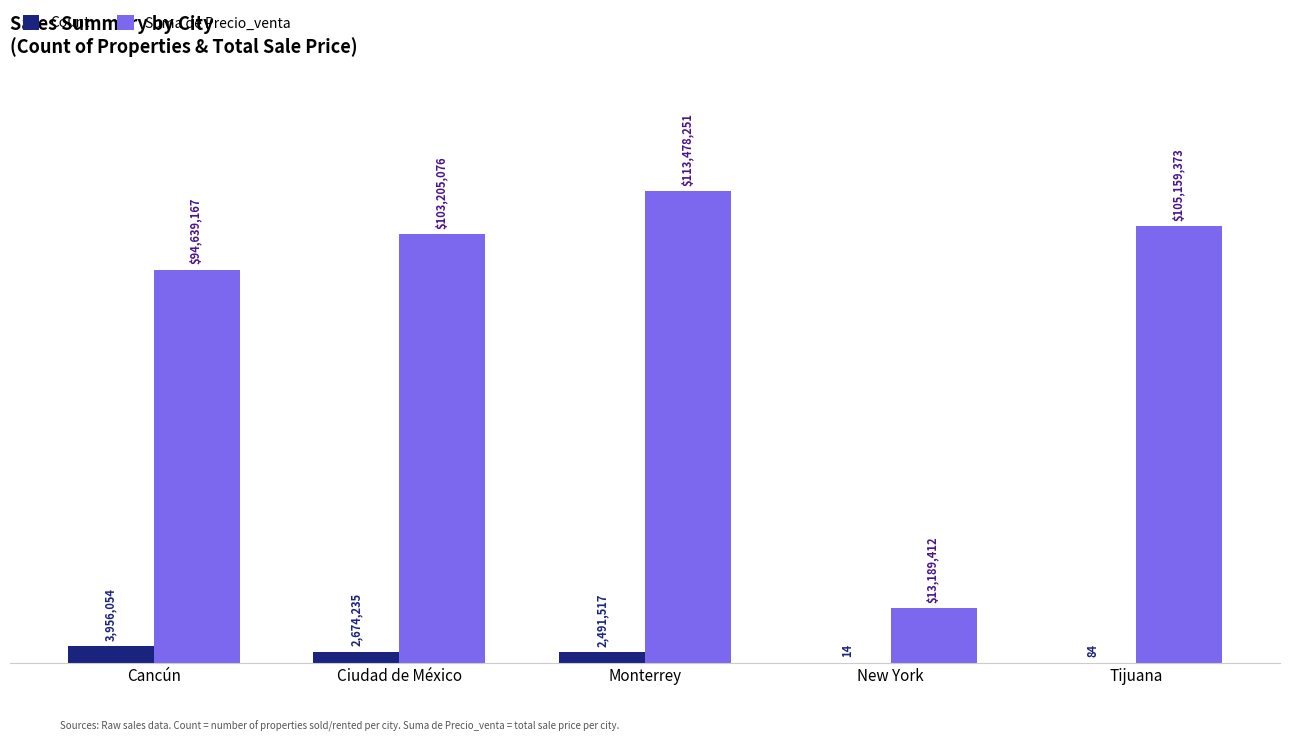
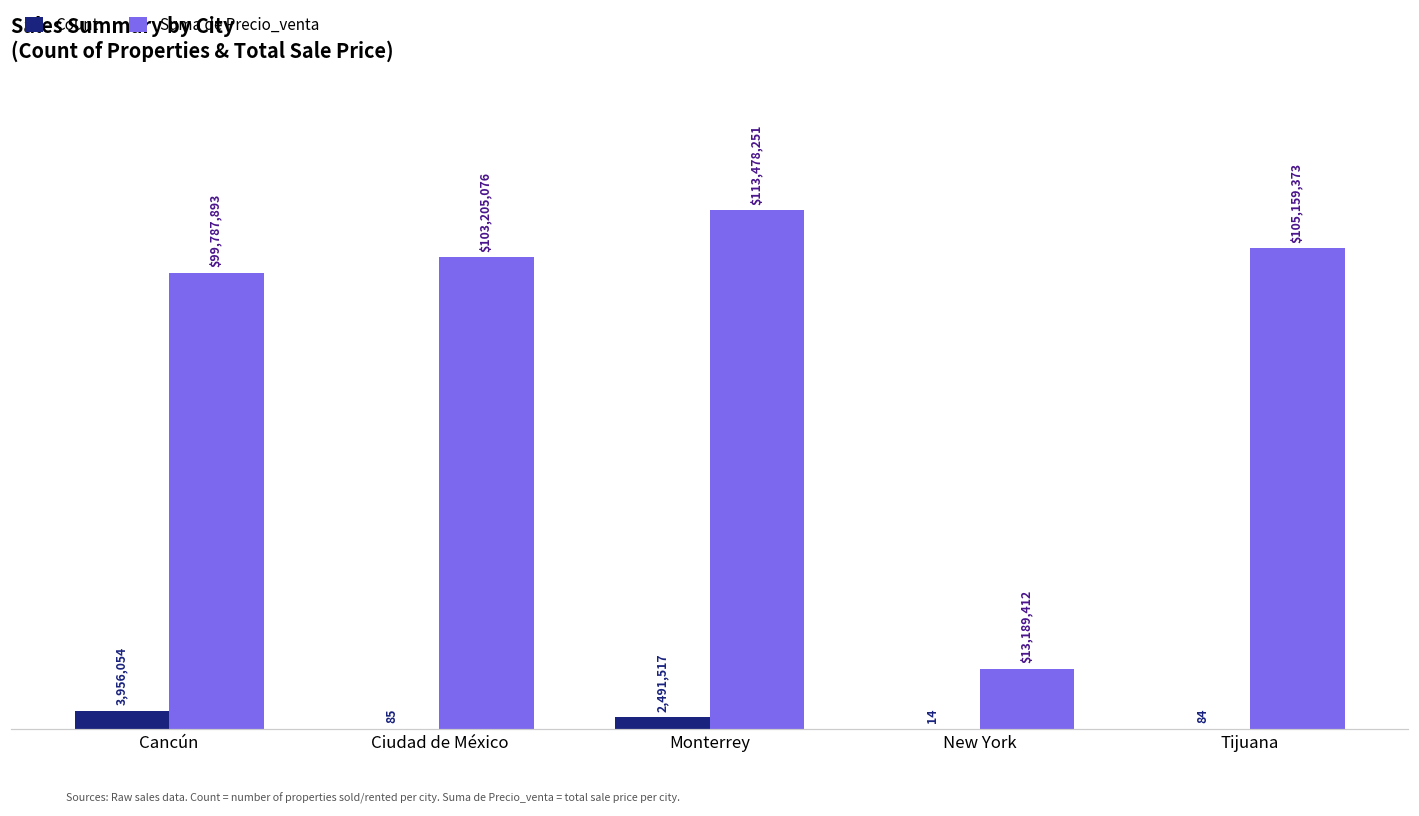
  {
    "Count": {
      "Cancún": "3,956,054",
-     "Ciudad de México": "2,674,235",
+     "Ciudad de México": "85",
      "Monterrey": "2,491,517",
      "New York": "14",
      "Tijuana": "84"
    },
    "Suma de Precio_venta": {
-     "Cancún": "$94,639,167",
+     "Cancún": "$99,787,893",
      "Ciudad de México": "$103,205,076",
      "Monterrey": "$113,478,251",
      "New York": "$13,189,412",
      "Tijuana": "$105,159,373"
    }
  }
